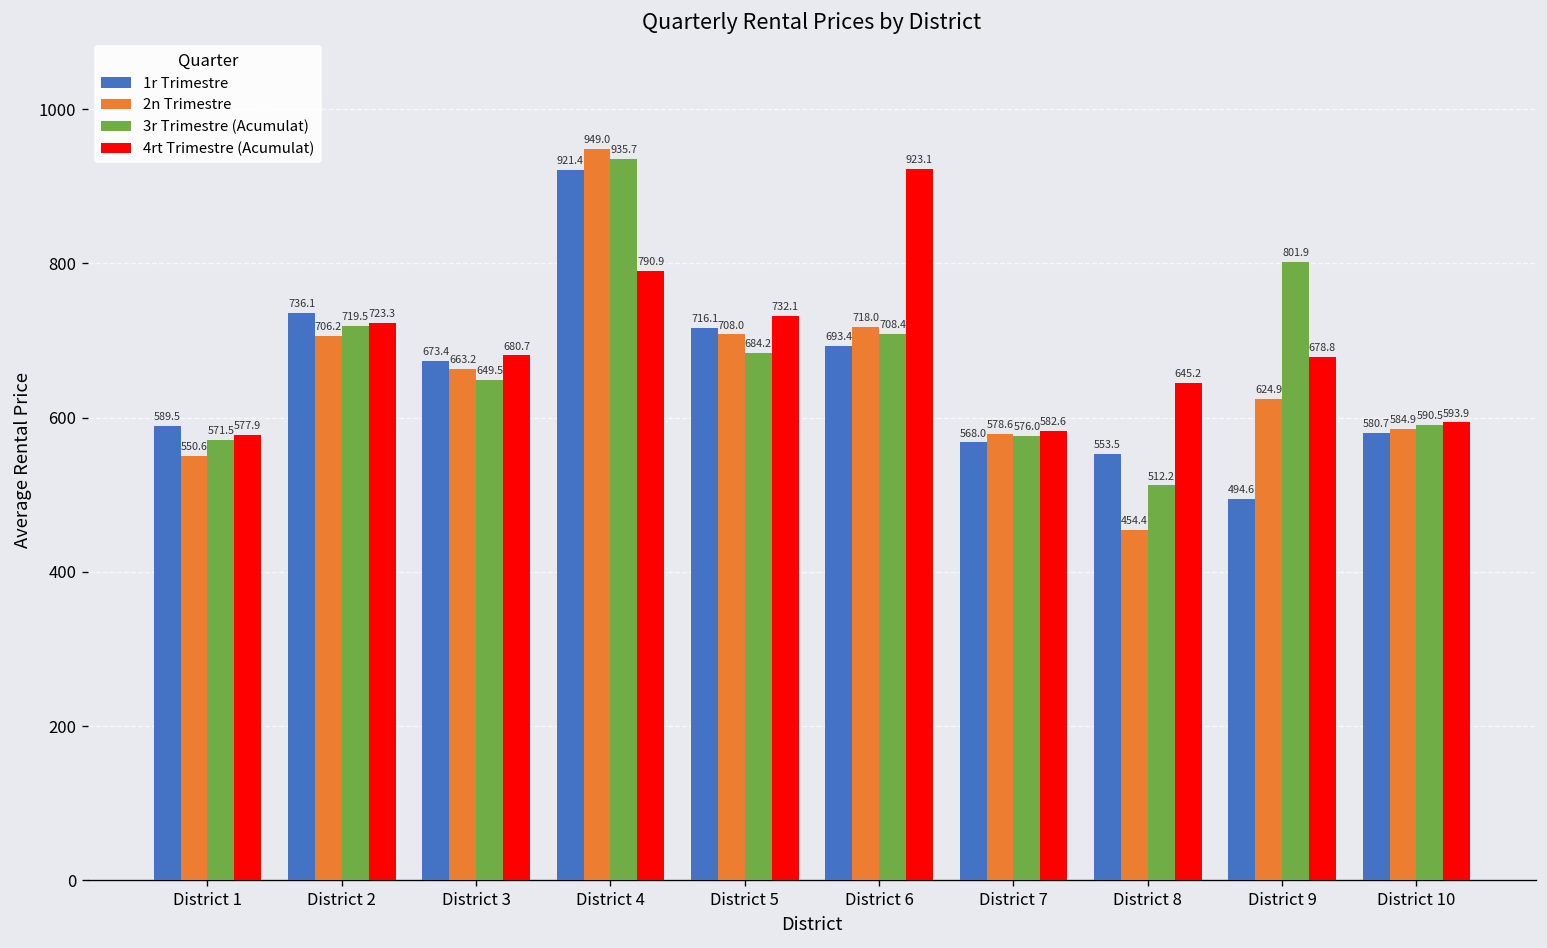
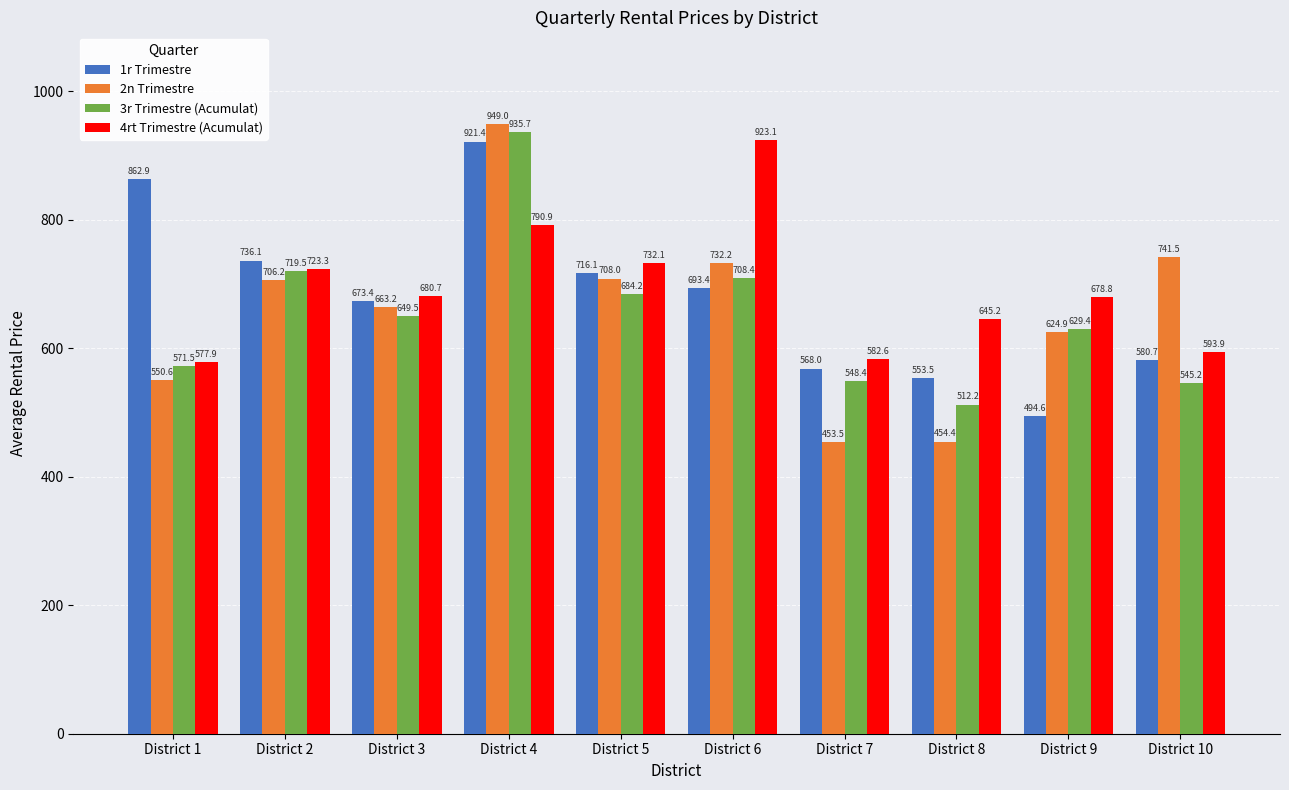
  {
    "1r Trimestre": {
-     "District 1": 589.5,
+     "District 1": 862.9,
      "District 2": 736.1,
      "District 3": 673.4,
      "District 4": 921.4,
      "District 5": 716.1,
      "District 6": 693.4,
      "District 7": 568.0,
      "District 8": 553.5,
      "District 9": 494.6,
      "District 10": 580.7
    },
    "2n Trimestre": {
      "District 1": 550.6,
      "District 2": 706.2,
      "District 3": 663.2,
      "District 4": 949.0,
      "District 5": 708.0,
-     "District 6": 718.0,
-     "District 7": 578.6,
+     "District 6": 732.2,
+     "District 7": 453.5,
      "District 8": 454.4,
      "District 9": 624.9,
-     "District 10": 584.9
+     "District 10": 741.5
    },
    "3r Trimestre (Acumulat)": {
      "District 1": 571.5,
      "District 2": 719.5,
      "District 3": 649.5,
      "District 4": 935.7,
      "District 5": 684.2,
      "District 6": 708.4,
-     "District 7": 576.0,
+     "District 7": 548.4,
      "District 8": 512.2,
-     "District 9": 801.9,
-     "District 10": 590.5
+     "District 9": 629.4,
+     "District 10": 545.2
    },
    "4rt Trimestre (Acumulat)": {
      "District 1": 577.9,
      "District 2": 723.3,
      "District 3": 680.7,
      "District 4": 790.9,
      "District 5": 732.1,
      "District 6": 923.1,
      "District 7": 582.6,
      "District 8": 645.2,
      "District 9": 678.8,
      "District 10": 593.9
    }
  }
